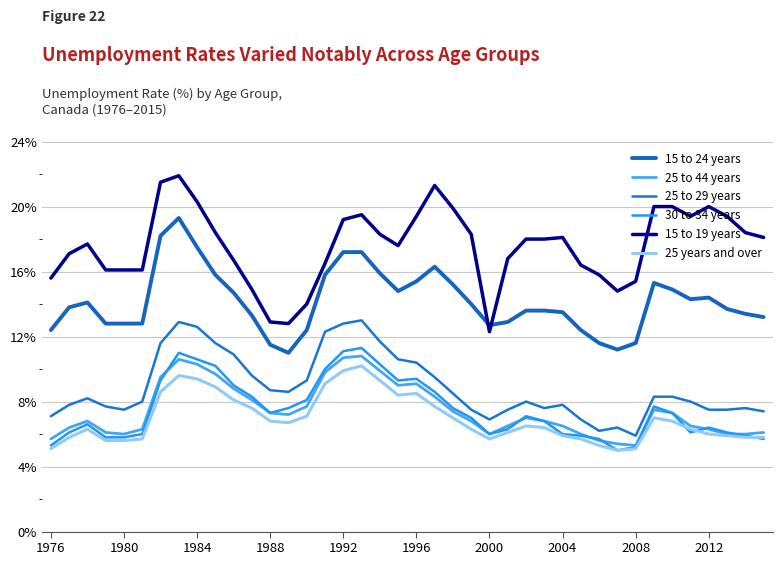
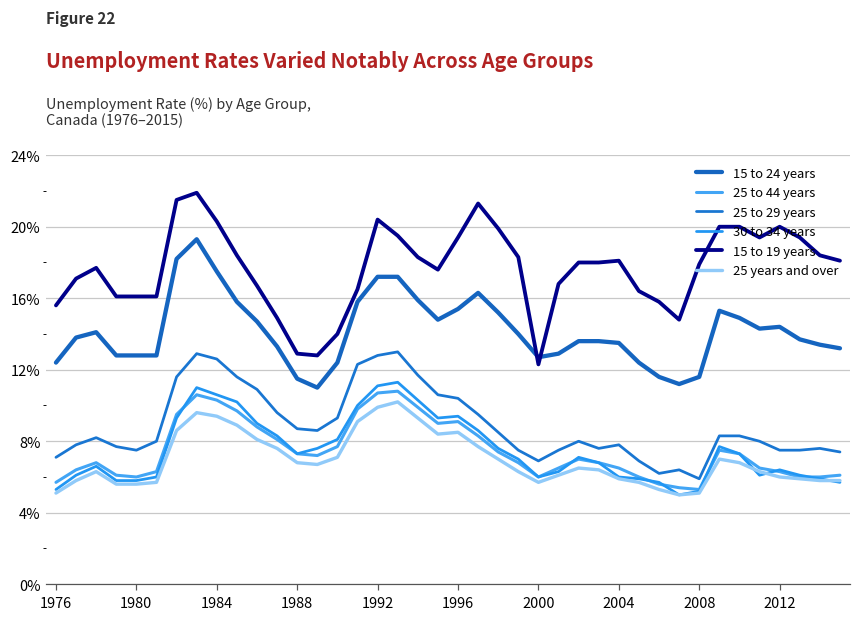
  {
    "15 to 19 years": {
      "1976": "15.6%",
      "1980": "16.1%",
      "1984": "20.3%",
      "1988": "12.9%",
-     "1992": "19.2%",
+     "1992": "20.4%",
      "1996": "19.4%",
      "2000": "12.3%",
      "2004": "18.1%",
-     "2008": "15.4%",
+     "2008": "17.9%",
      "2012": "20.0%"
    },
    "25 years and over": {
      "1976": "5.1%",
      "1980": "5.6%",
      "1984": "9.4%",
      "1988": "6.8%",
      "1992": "9.9%",
      "1996": "8.5%",
      "2000": "5.7%",
      "2012": "6.0%"
    }
  }
